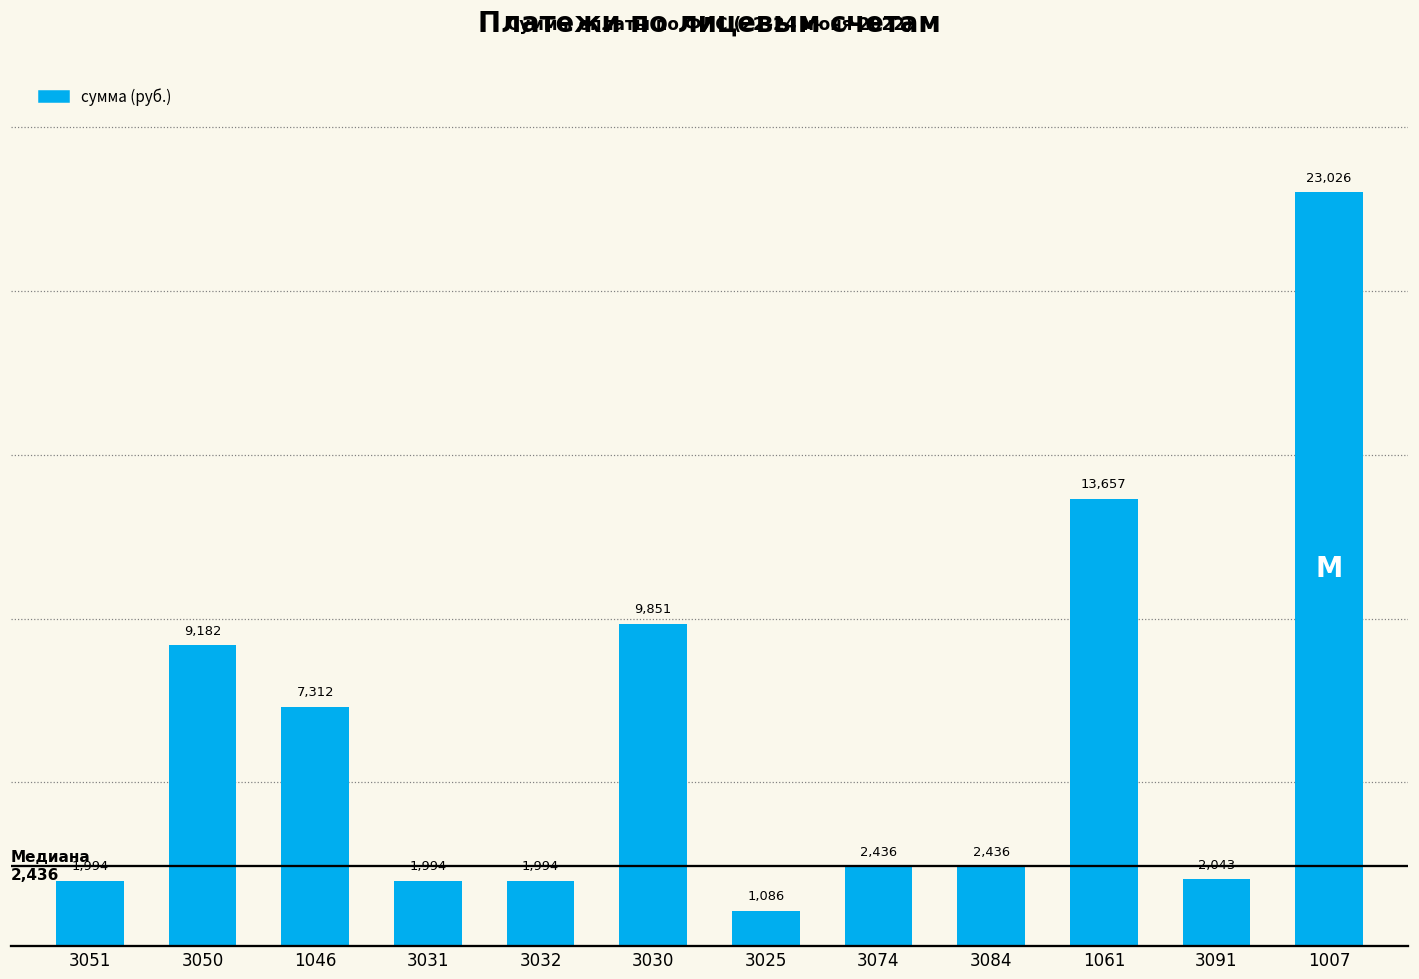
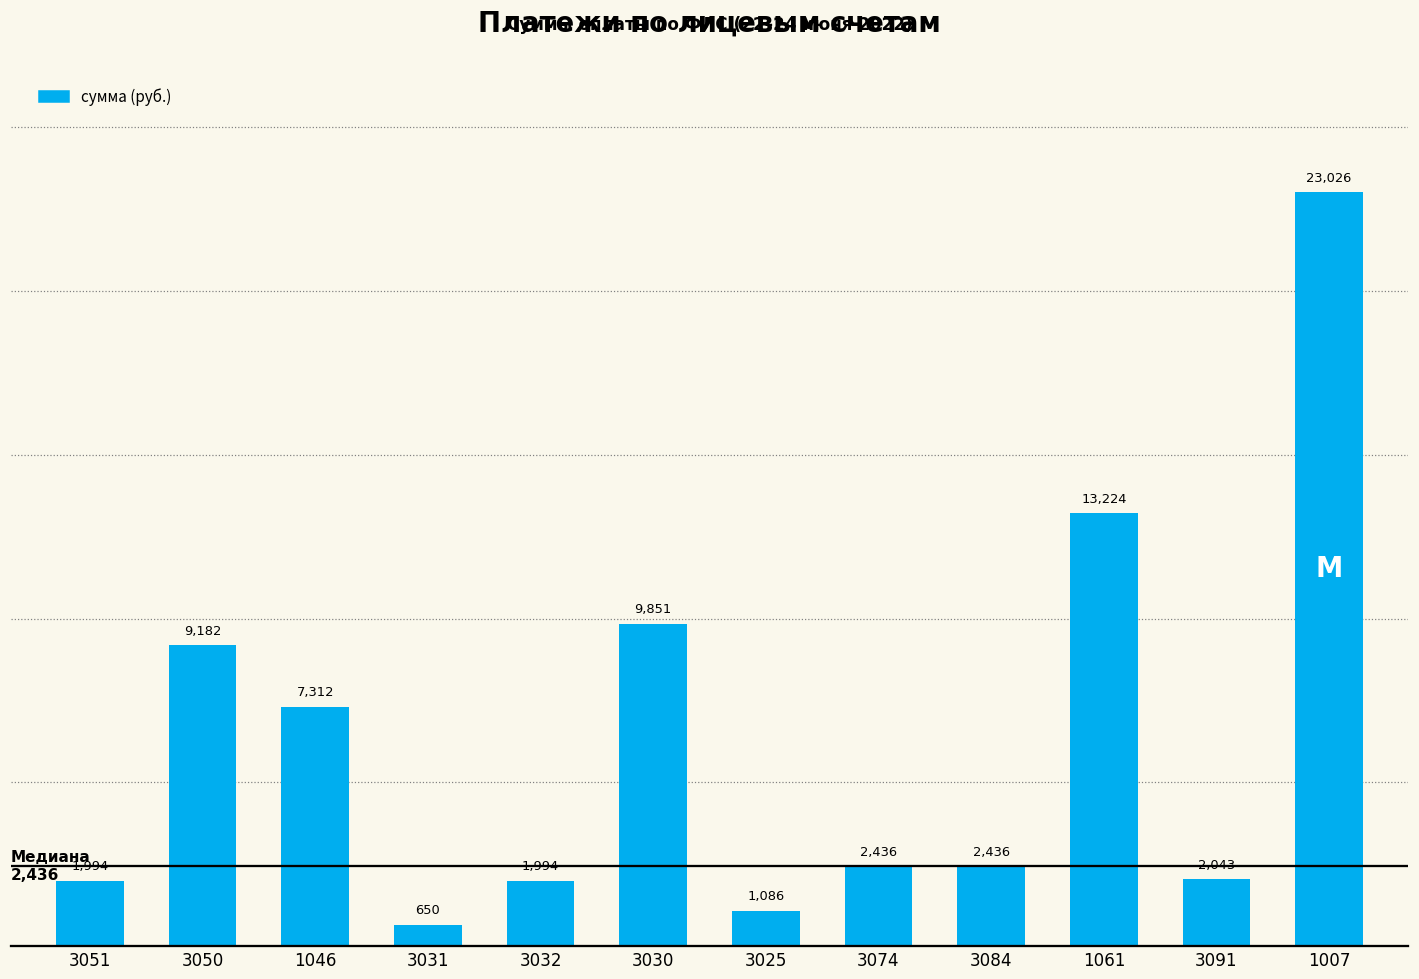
  {
    "3050": "9,182",
    "1046": "7,312",
-   "3031": "1,994",
+   "3031": "650",
    "3032": "1,994",
    "3030": "9,851",
    "3025": "1,086",
    "3074": "2,436",
    "3084": "2,436",
-   "1061": "13,657",
+   "1061": "13,224",
    "3091": "2,043",
    "1007": "23,026"
  }
